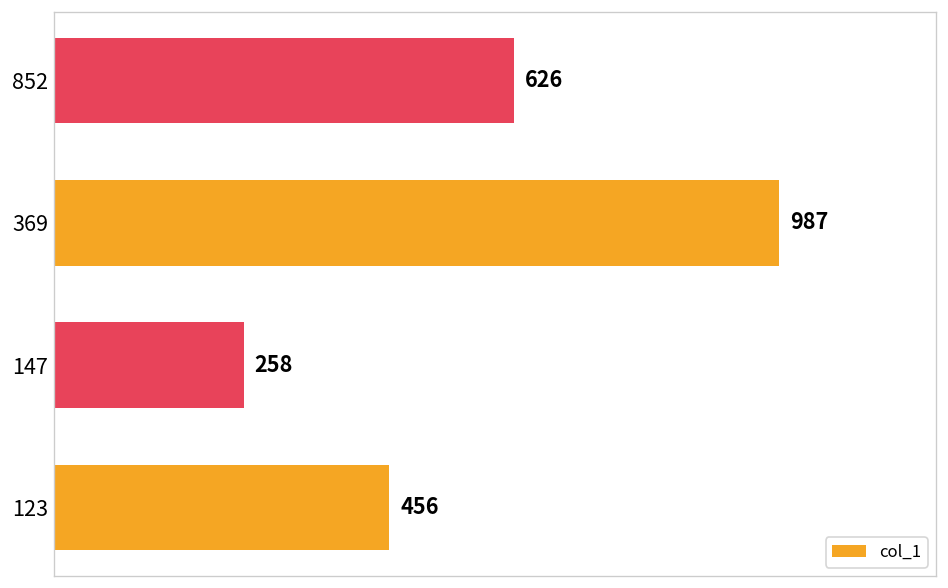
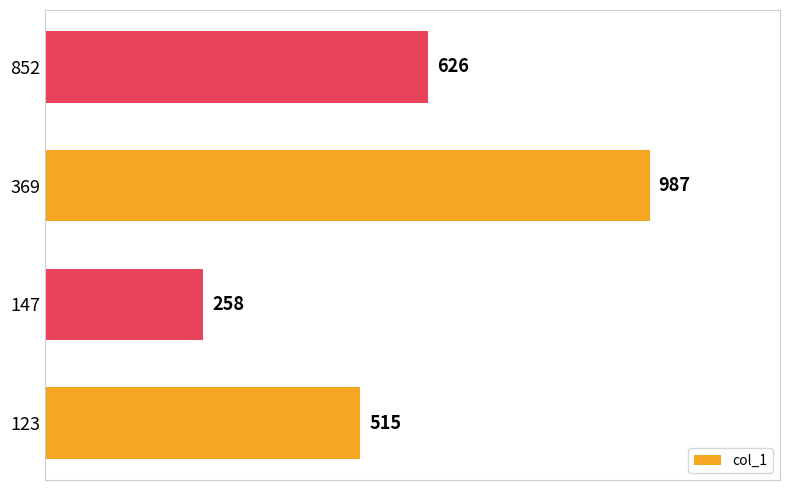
  {
    "852": 626,
    "369": 987,
    "147": 258,
-   "123": 456
+   "123": 515
  }
